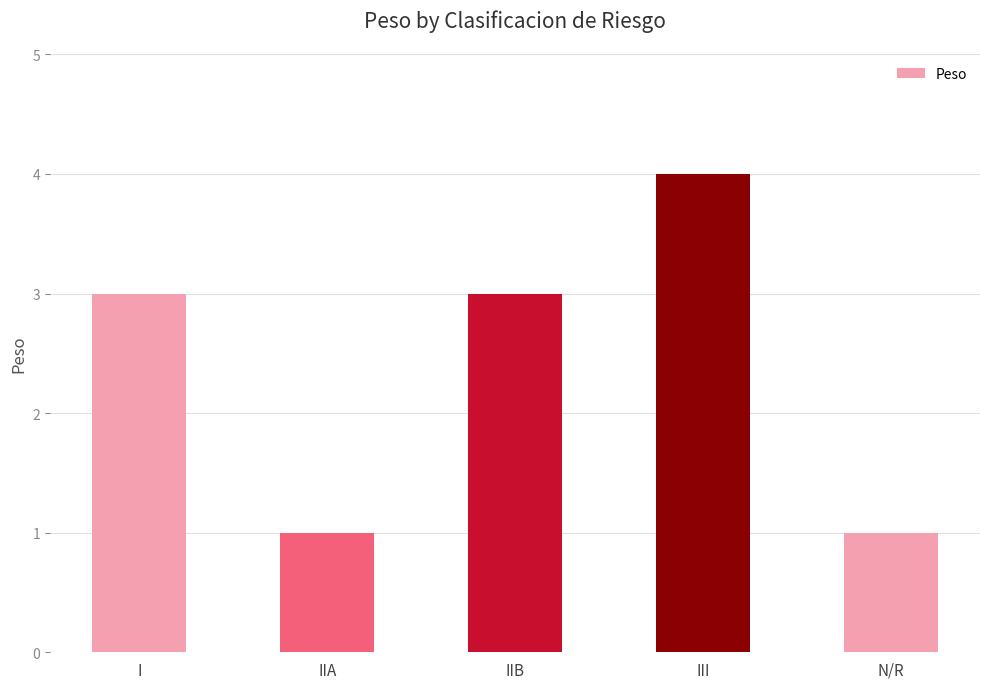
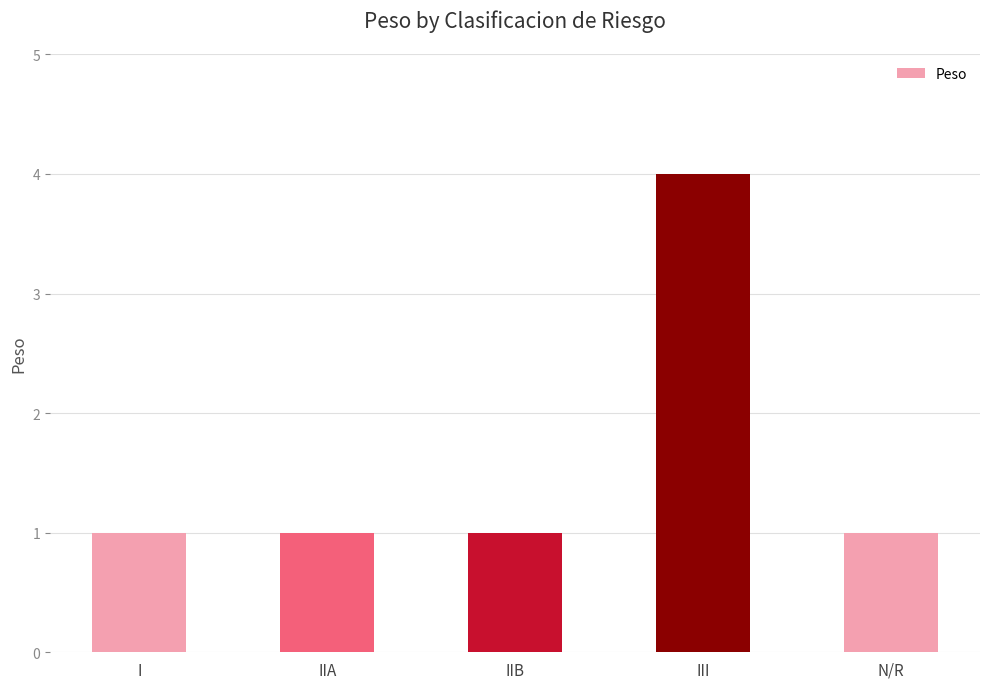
  {
-   "I": 3,
+   "I": 1,
    "IIA": 1,
-   "IIB": 3,
+   "IIB": 1,
    "III": 4,
    "N/R": 1
  }
